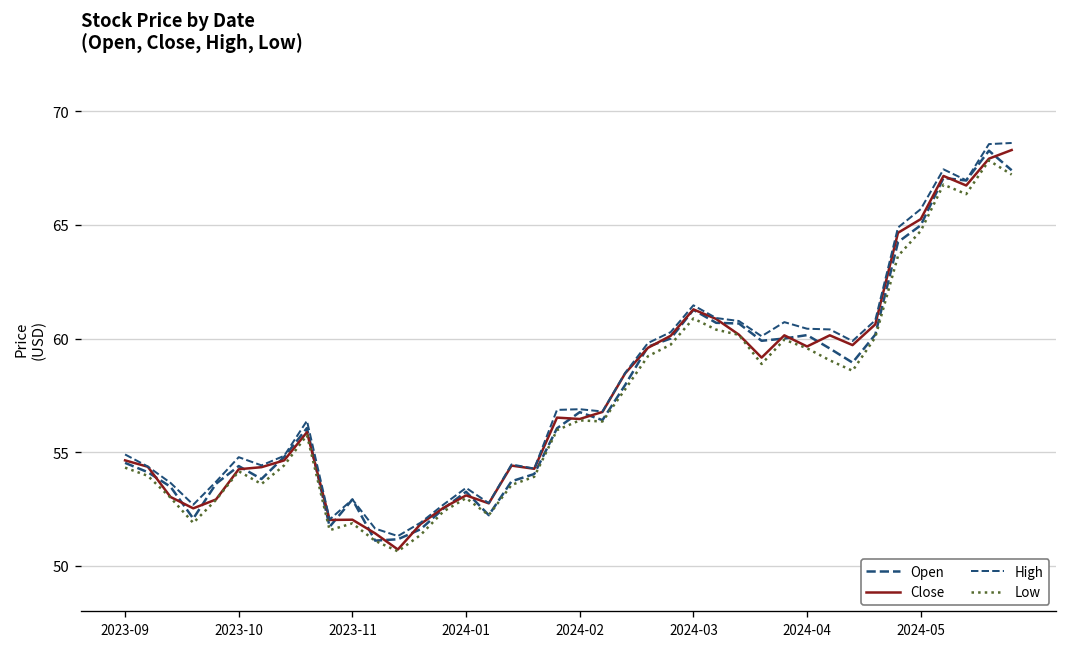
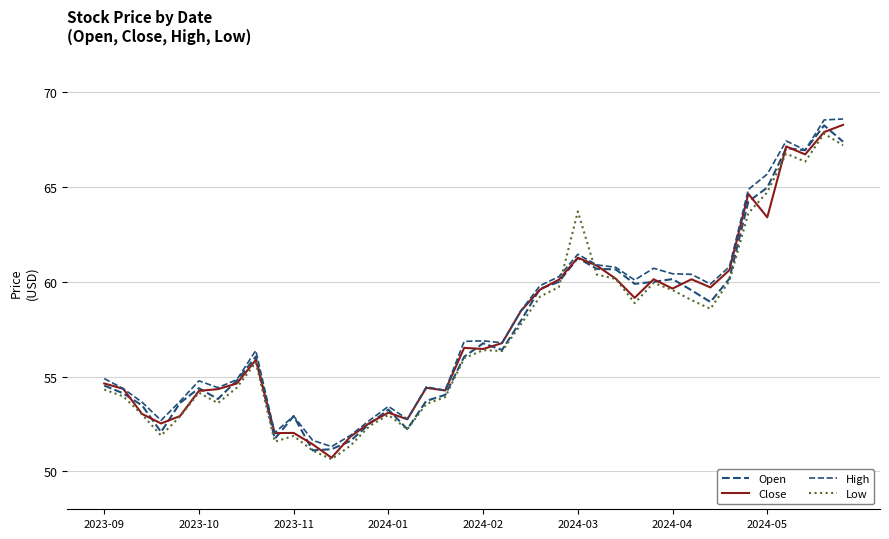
  {
    "Close": {
      "2023-11": 52.0,
-     "2024-05": 65.3
+     "2024-05": 63.4
    },
    "Low": {
      "2023-09": 54.3,
      "2023-11": 51.9,
-     "2024-03": 60.9,
+     "2024-03": 63.7,
      "2024-05": 64.7
    }
  }
